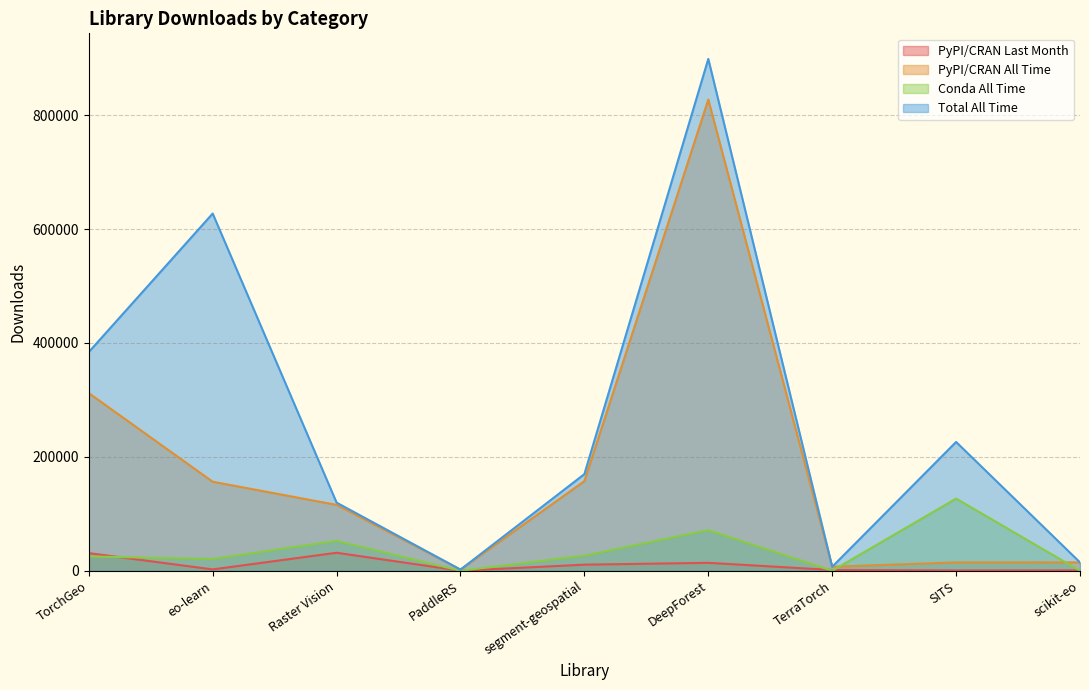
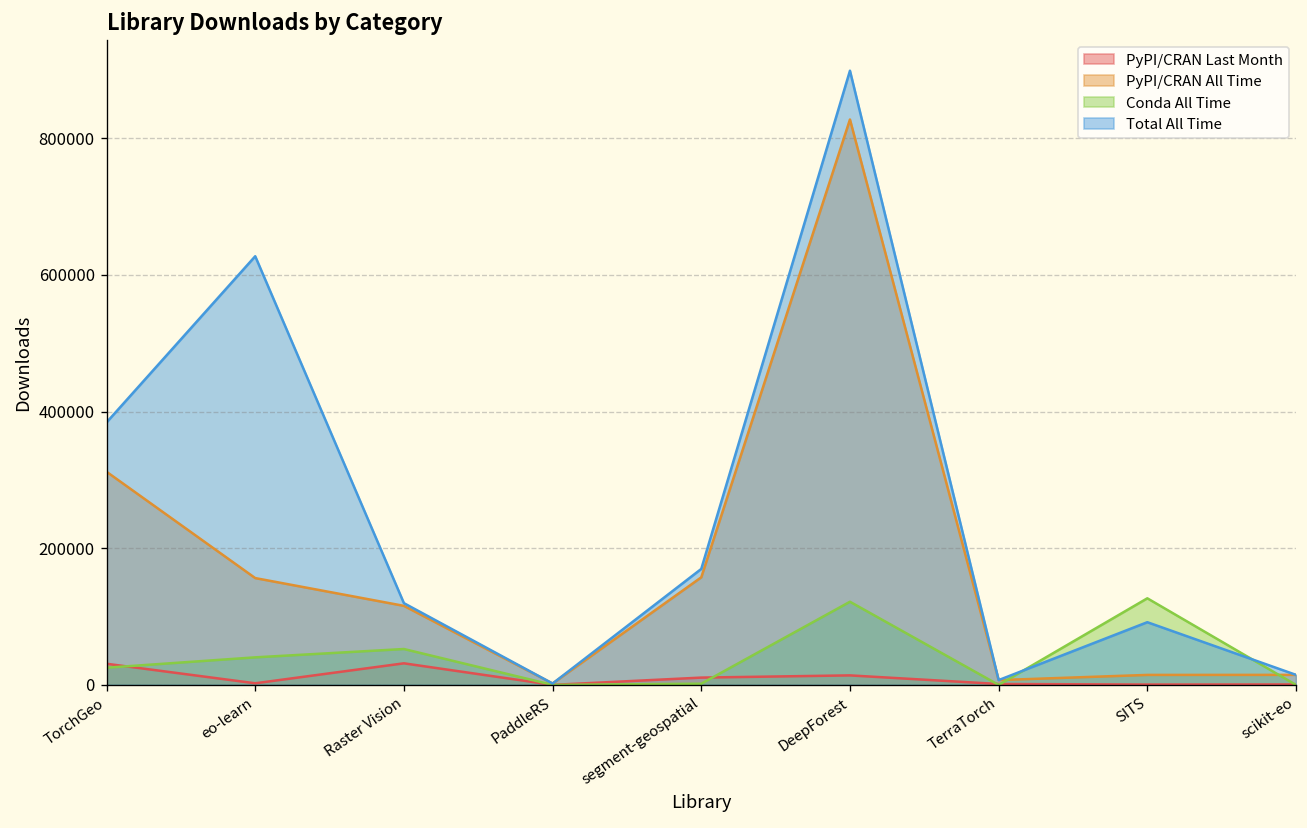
  {
    "Conda All Time": {
      "TorchGeo": 30000,
-     "eo-learn": 20000,
+     "eo-learn": 40000,
      "Raster Vision": 50000,
-     "segment-geospatial": 30000,
-     "DeepForest": 70000,
+     "segment-geospatial": 0,
+     "DeepForest": 120000,
      "SITS": 130000
    },
    "Total All Time": {
      "TorchGeo": 380000,
      "eo-learn": 630000,
      "segment-geospatial": 170000,
      "DeepForest": 900000,
-     "SITS": 230000
+     "SITS": 90000
    }
  }
